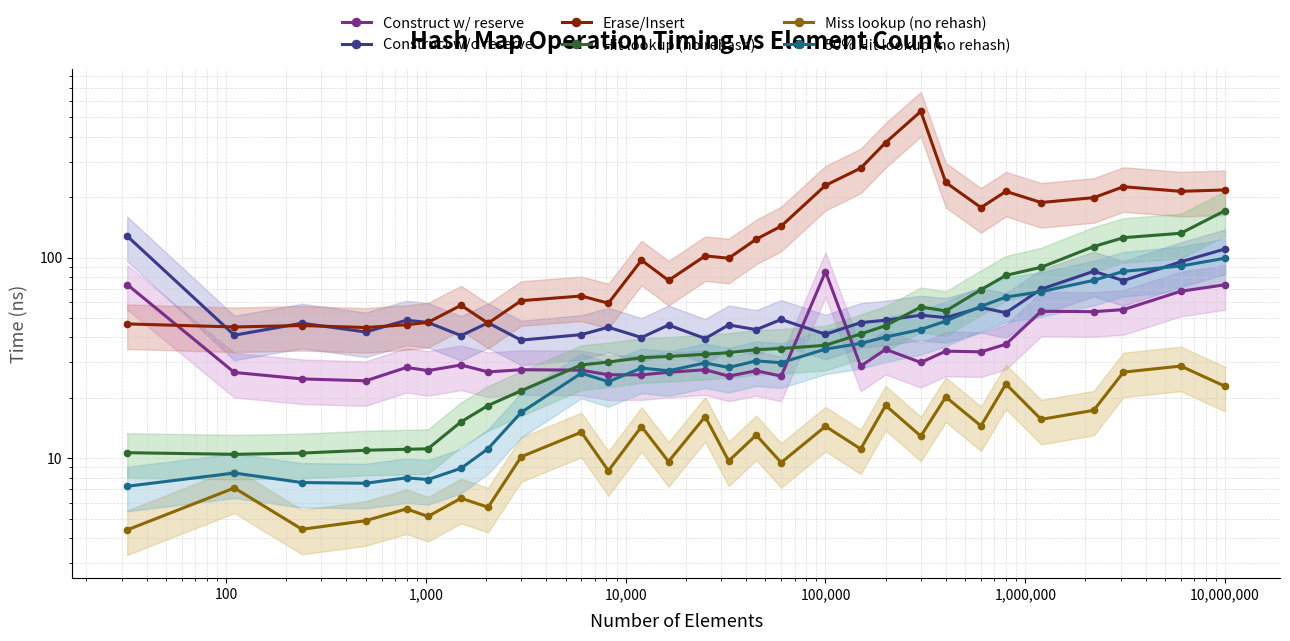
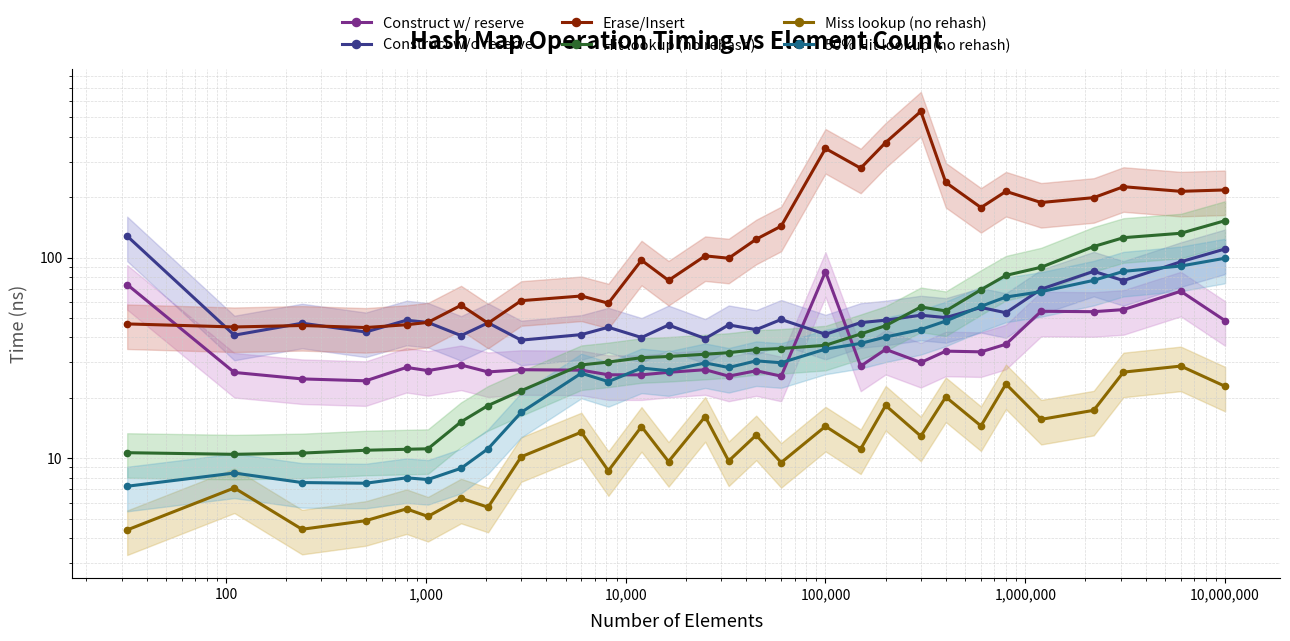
  {
    "Construct w/ reserve": {
      "100,000": 85,
-     "10,000,000": 73
+     "10,000,000": 48
    },
    "Erase/Insert": {
-     "100,000": 230
+     "100,000": 350
    },
    "Hit lookup (no rehash)": {
      "100,000": 37,
-     "10,000,000": 170
+     "10,000,000": 150
    },
    "Miss lookup (no rehash)": {
      "100,000": 14,
      "10,000,000": 23
    }
  }
